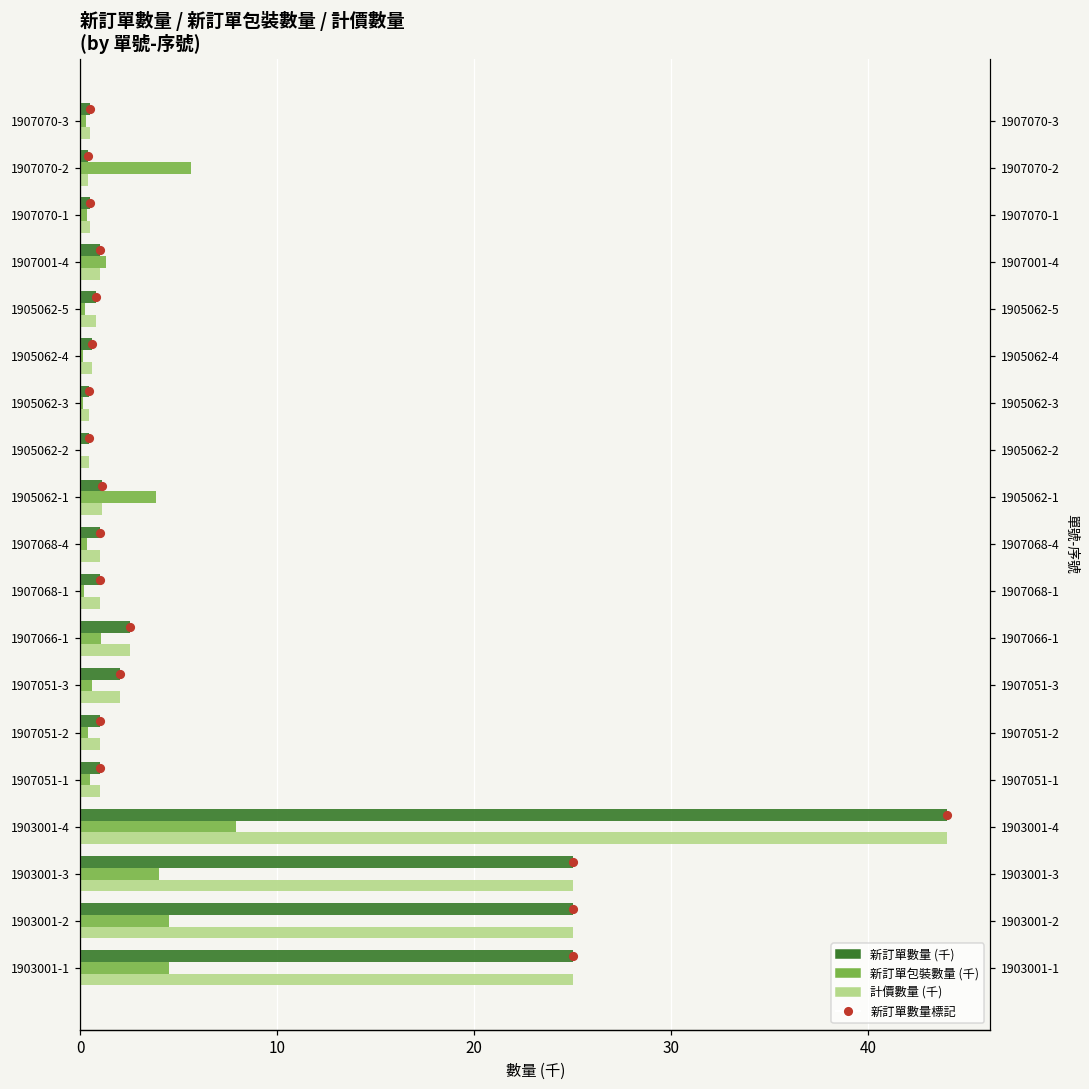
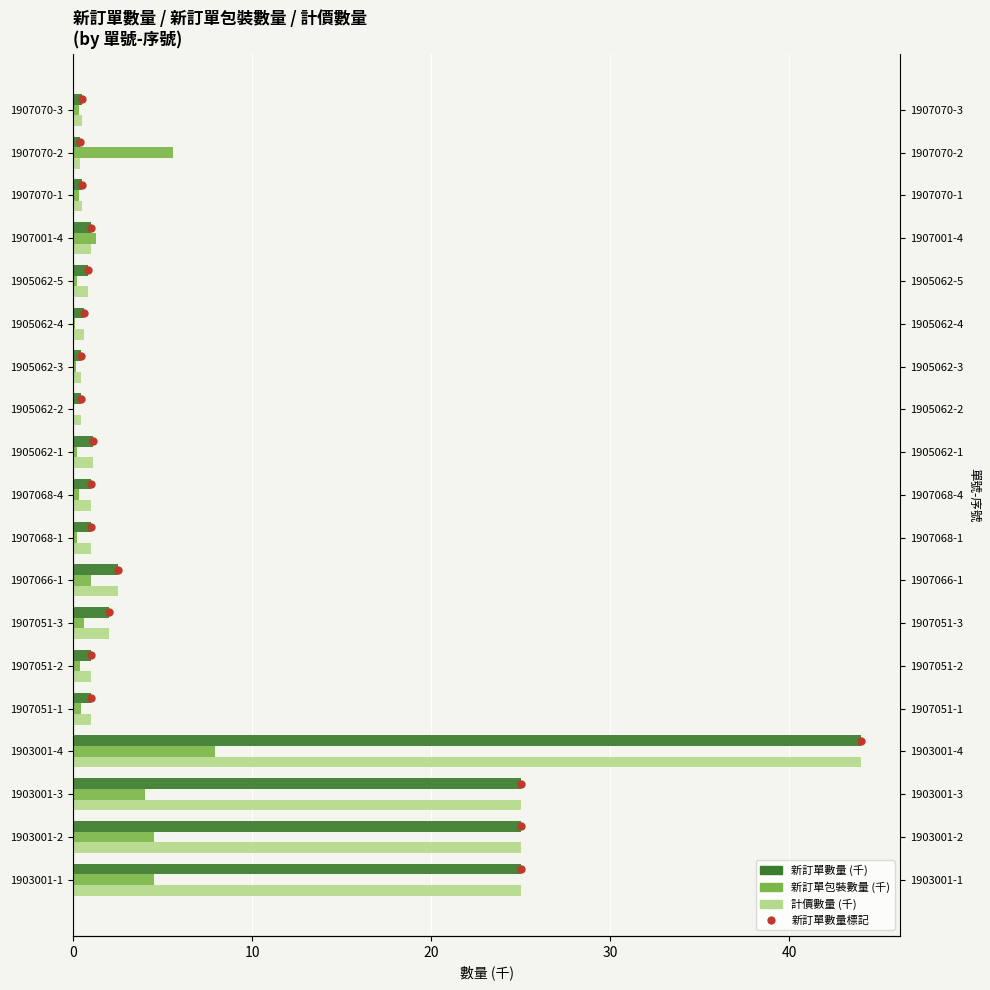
  {
    "新訂單包裝數量 (千)": {
      "1907070-3": 0.3,
      "1907070-2": 5.6,
      "1907070-1": 0.4,
      "1907001-4": 1.3,
      "1905062-5": 0.2,
      "1905062-3": 0.2,
      "1905062-2": 0.0,
-     "1905062-1": 3.8,
+     "1905062-1": 0.2,
      "1907068-4": 0.3,
      "1907068-1": 0.2,
      "1907066-1": 1.0,
      "1907051-3": 0.6,
      "1907051-2": 0.4,
      "1907051-1": 0.5,
      "1903001-4": 7.9,
      "1903001-3": 4.0,
      "1903001-2": 4.5,
      "1903001-1": 4.5
    }
  }
